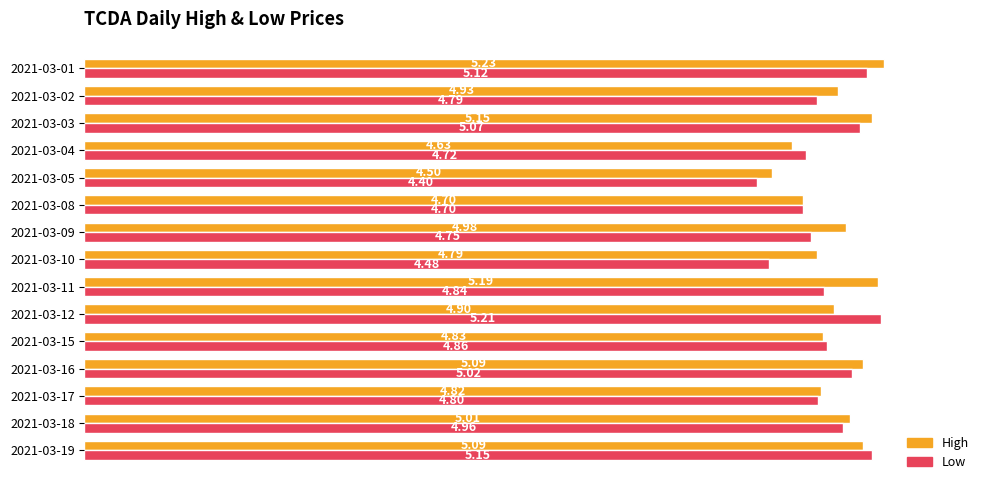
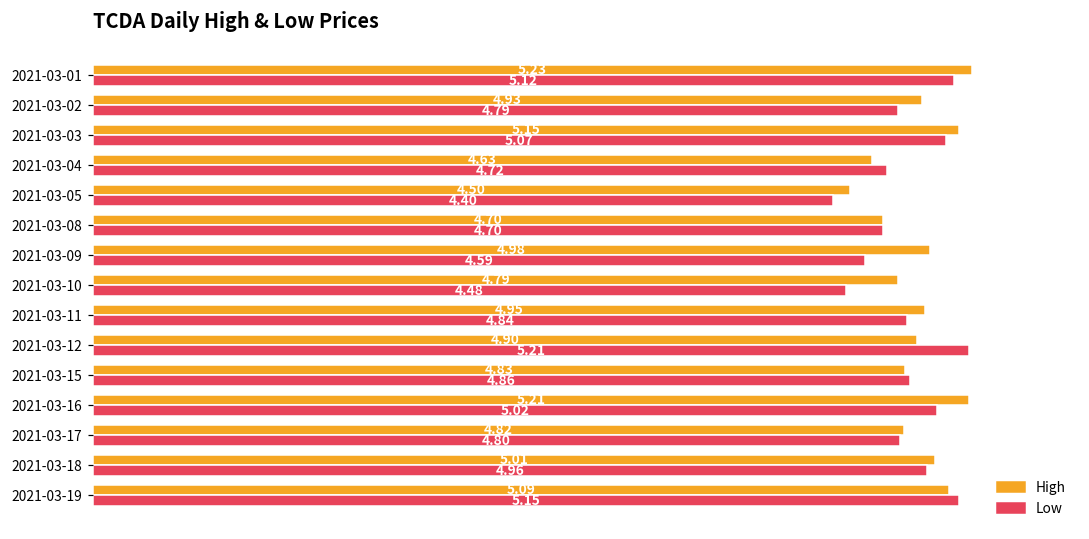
  {
    "High": {
      "2021-03-09": 4.98,
      "2021-03-10": 4.79,
-     "2021-03-11": 5.19,
+     "2021-03-11": 4.95,
      "2021-03-12": 4.90,
-     "2021-03-16": 5.09
+     "2021-03-16": 5.21
    },
    "Low": {
-     "2021-03-09": 4.75,
+     "2021-03-09": 4.59,
      "2021-03-10": 4.48,
      "2021-03-11": 4.84,
      "2021-03-12": 5.21
    }
  }
